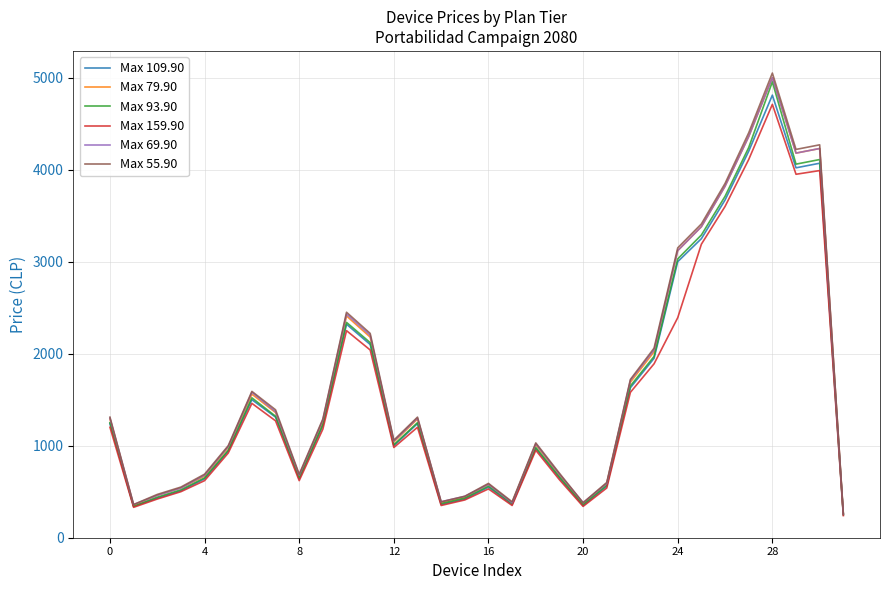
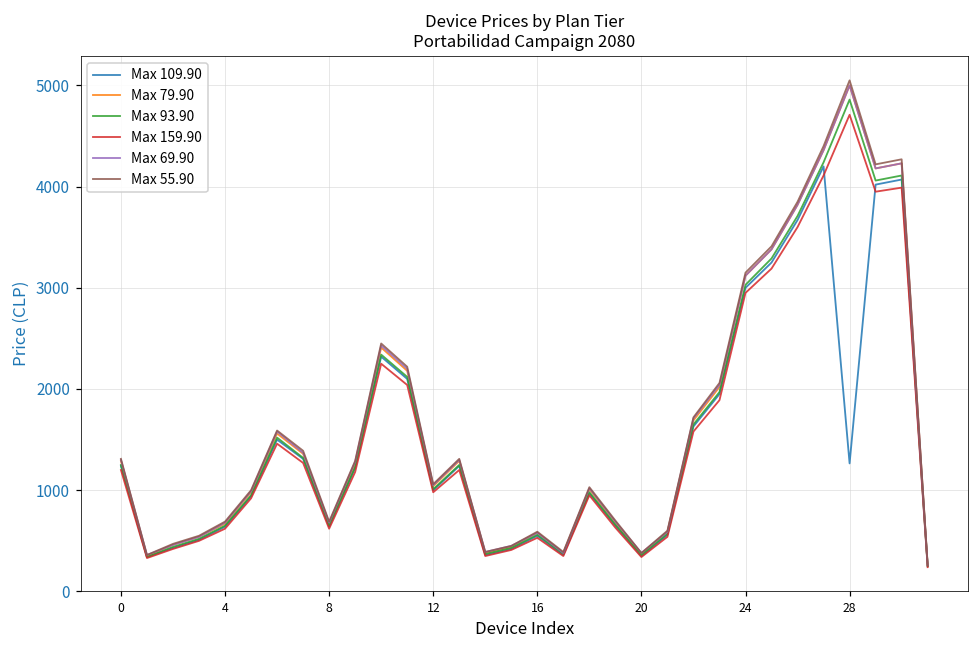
  {
    "Max 109.90": {
      "24": 3000,
-     "28": 4800
+     "28": 1300
    },
    "Max 93.90": {
      "24": 3000,
-     "28": 5000
+     "28": 4900
    },
    "Max 159.90": {
      "0": 1200,
-     "24": 2400,
+     "24": 2900,
      "28": 4700
    },
    "Max 55.90": {
      "24": 3100,
      "28": 5000
    }
  }
